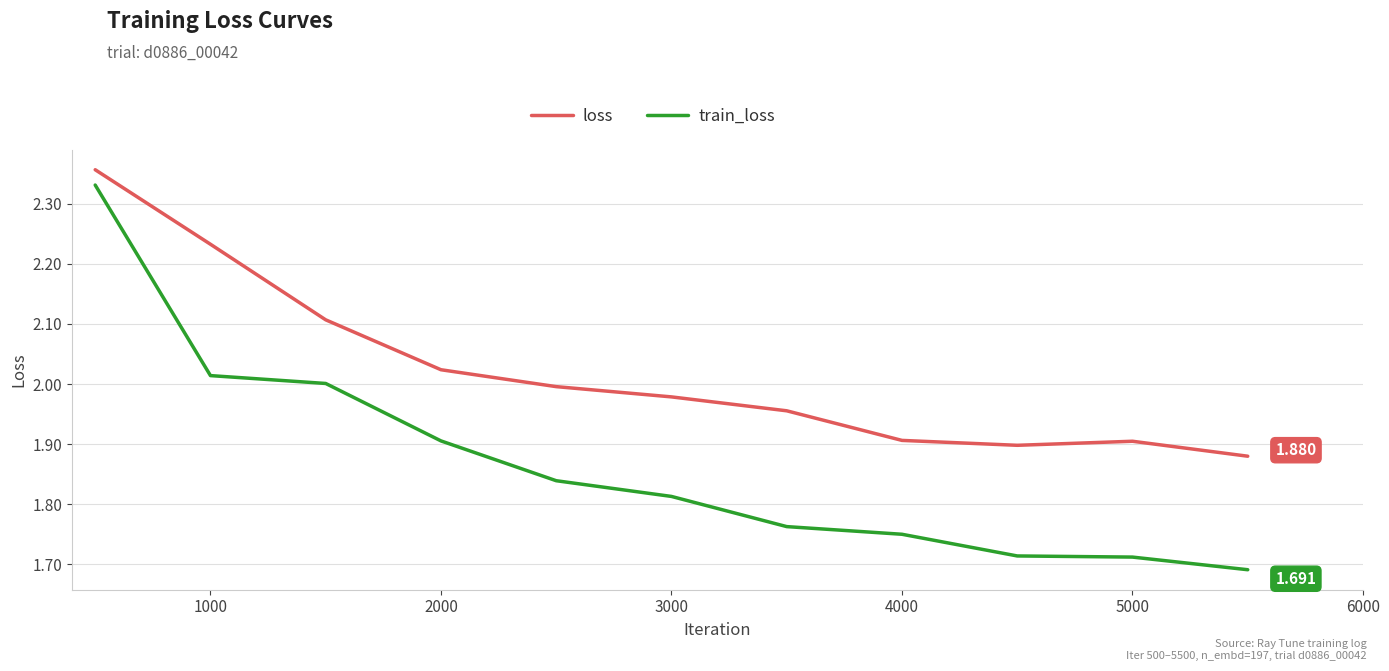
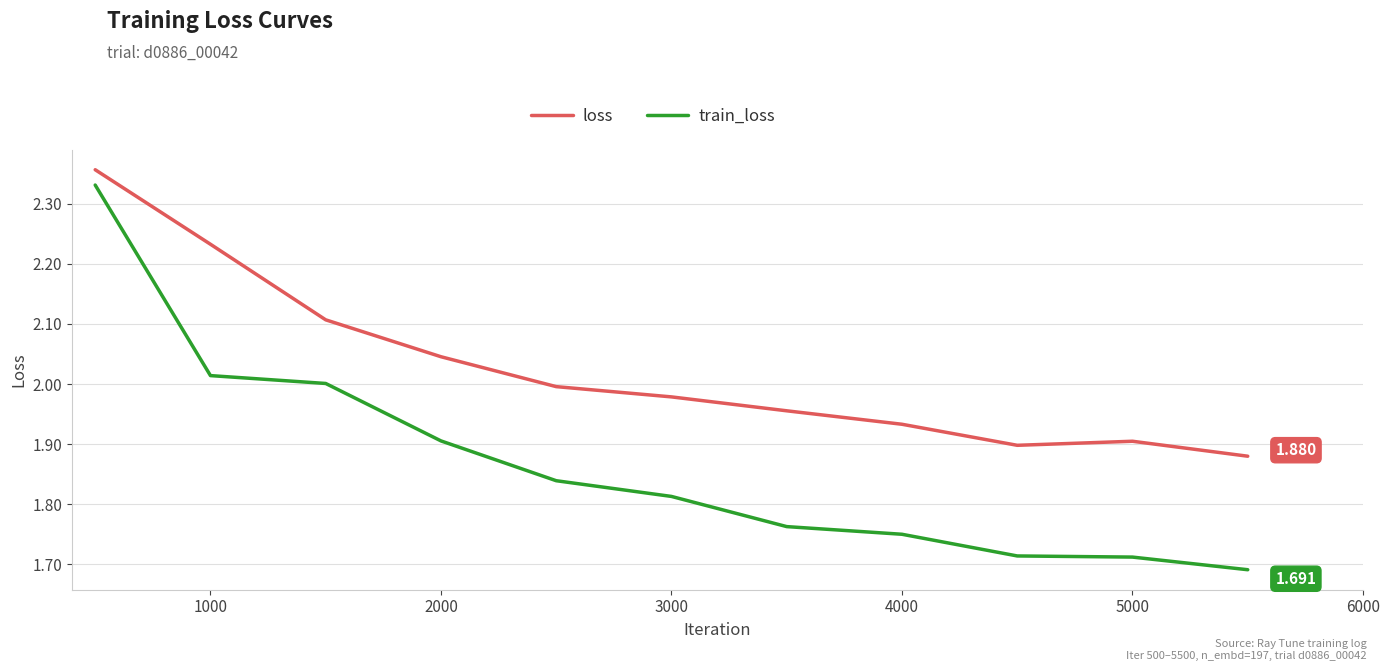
  {
    "loss": {
      "1000": 2.23,
-     "2000": 2.02,
+     "2000": 2.05,
      "3000": 1.98,
-     "4000": 1.91,
+     "4000": 1.93,
      "5000": 1.90
    },
    "train_loss": {
      "1000": 2.01,
      "2000": 1.91,
      "3000": 1.81,
      "4000": 1.75,
      "5000": 1.71
    }
  }
